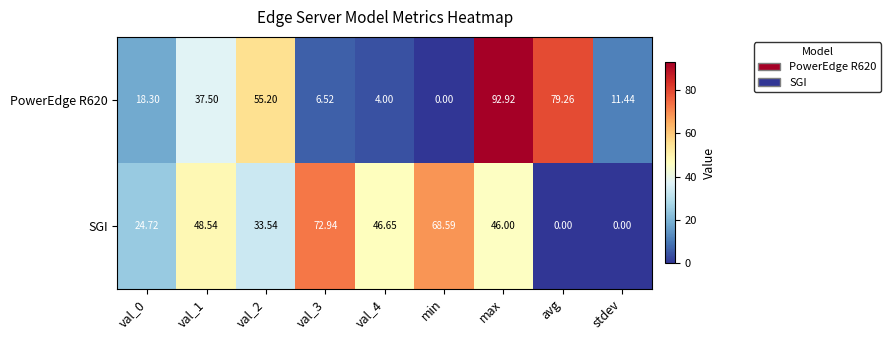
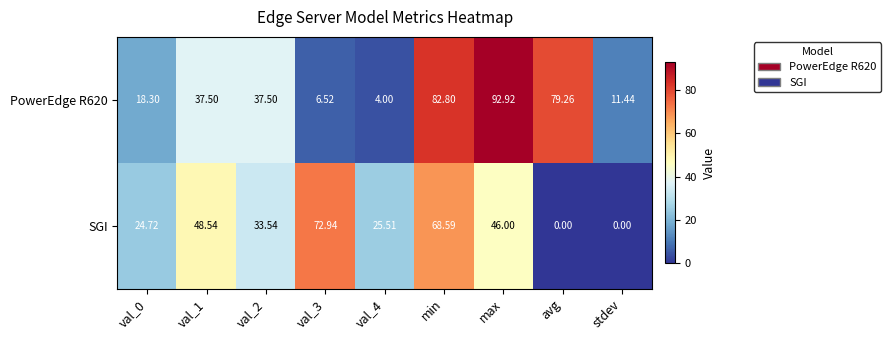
  {
    "PowerEdge R620": {
      "val_0": 18.30,
      "val_1": 37.50,
-     "val_2": 55.20,
+     "val_2": 37.50,
      "val_3": 6.52,
      "val_4": 4.00,
-     "min": 0.00,
+     "min": 82.80,
      "max": 92.92,
      "avg": 79.26,
      "stdev": 11.44
    },
    "SGI": {
      "val_0": 24.72,
      "val_1": 48.54,
      "val_2": 33.54,
      "val_3": 72.94,
-     "val_4": 46.65,
+     "val_4": 25.51,
      "min": 68.59,
      "max": 46.00,
      "avg": 0.00,
      "stdev": 0.00
    }
  }
